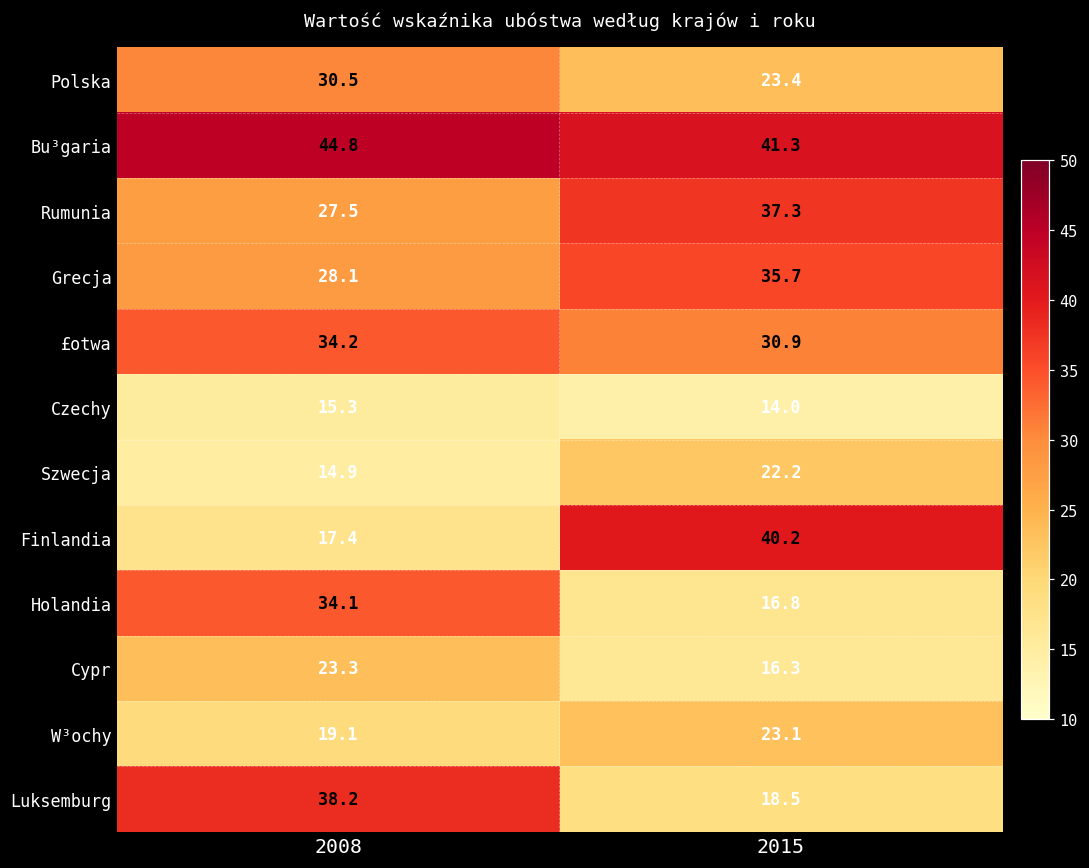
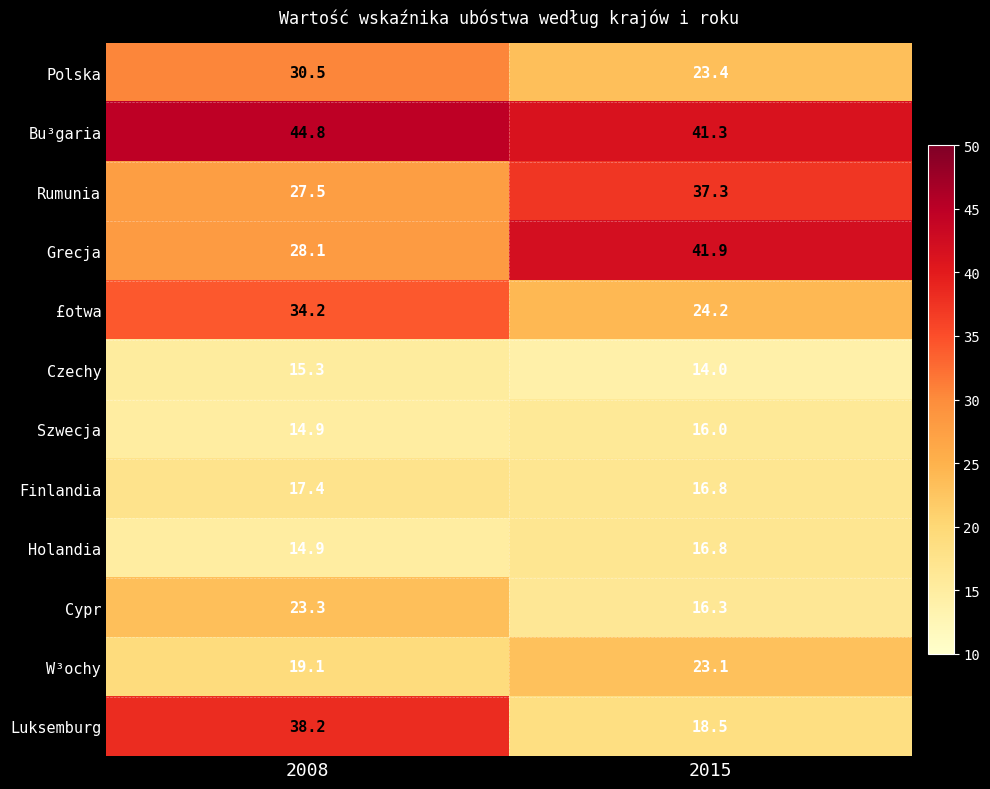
  {
    "Polska": {
      "2008": 30.5,
      "2015": 23.4
    },
    "Bu³garia": {
      "2008": 44.8,
      "2015": 41.3
    },
    "Rumunia": {
      "2008": 27.5,
      "2015": 37.3
    },
    "Grecja": {
      "2008": 28.1,
-     "2015": 35.7
+     "2015": 41.9
    },
    "£otwa": {
      "2008": 34.2,
-     "2015": 30.9
+     "2015": 24.2
    },
    "Czechy": {
      "2008": 15.3,
      "2015": 14.0
    },
    "Szwecja": {
      "2008": 14.9,
-     "2015": 22.2
+     "2015": 16.0
    },
    "Finlandia": {
      "2008": 17.4,
-     "2015": 40.2
+     "2015": 16.8
    },
    "Holandia": {
-     "2008": 34.1,
+     "2008": 14.9,
      "2015": 16.8
    },
    "Cypr": {
      "2008": 23.3,
      "2015": 16.3
    },
    "W³ochy": {
      "2008": 19.1,
      "2015": 23.1
    },
    "Luksemburg": {
      "2008": 38.2,
      "2015": 18.5
    }
  }
